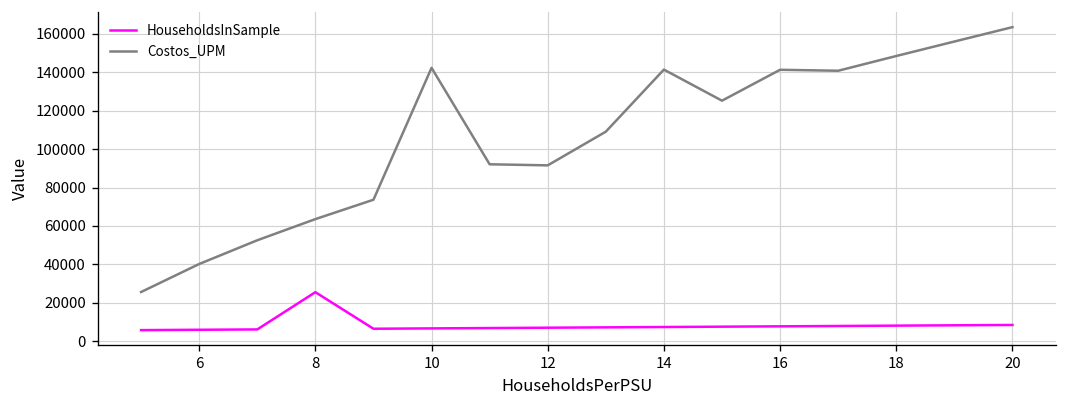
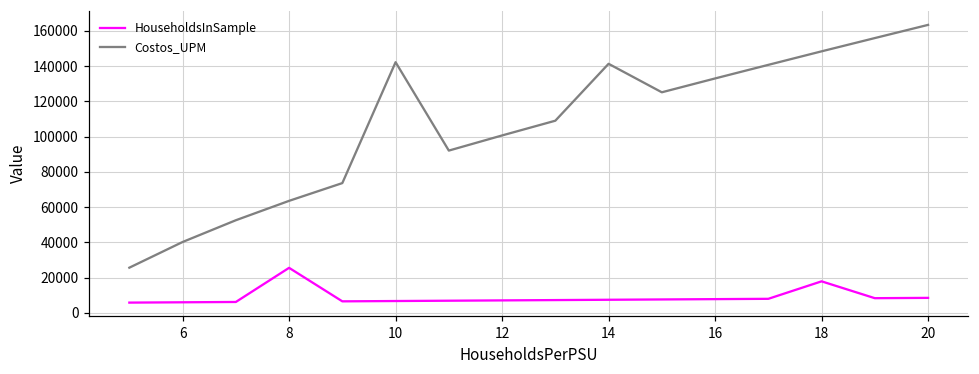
  {
    "HouseholdsInSample": {
      "6": 6000,
      "8": 26000,
      "10": 7000,
      "12": 7000,
      "14": 7000,
      "16": 8000,
-     "18": 8000,
+     "18": 18000,
      "20": 9000
    },
    "Costos_UPM": {
      "6": 40000,
      "8": 64000,
      "10": 142000,
-     "12": 92000,
+     "12": 101000,
      "14": 141000,
-     "16": 141000,
+     "16": 133000,
      "18": 148000,
      "20": 163000
    }
  }
